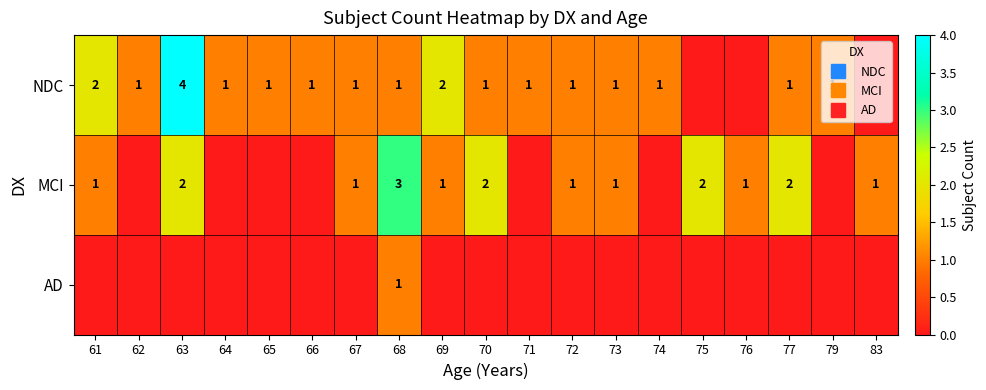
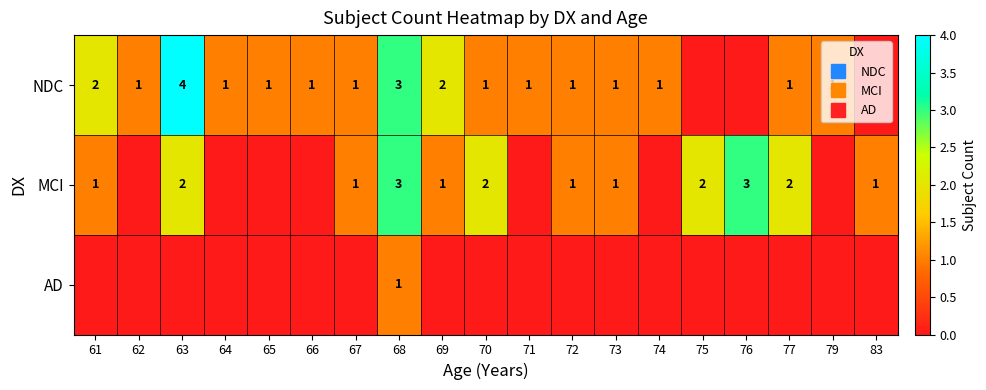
  {
    "NDC": {
      "61": 2,
      "62": 1,
      "63": 4,
      "64": 1,
      "65": 1,
      "66": 1,
      "67": 1,
-     "68": 1,
+     "68": 3,
      "69": 2,
      "70": 1,
      "71": 1,
      "72": 1,
      "73": 1,
      "74": 1,
      "77": 1
    },
    "MCI": {
      "61": 1,
      "63": 2,
      "67": 1,
      "68": 3,
      "69": 1,
      "70": 2,
      "72": 1,
      "73": 1,
      "75": 2,
-     "76": 1,
+     "76": 3,
      "77": 2,
      "83": 1
    },
    "AD": {
      "68": 1
    }
  }
